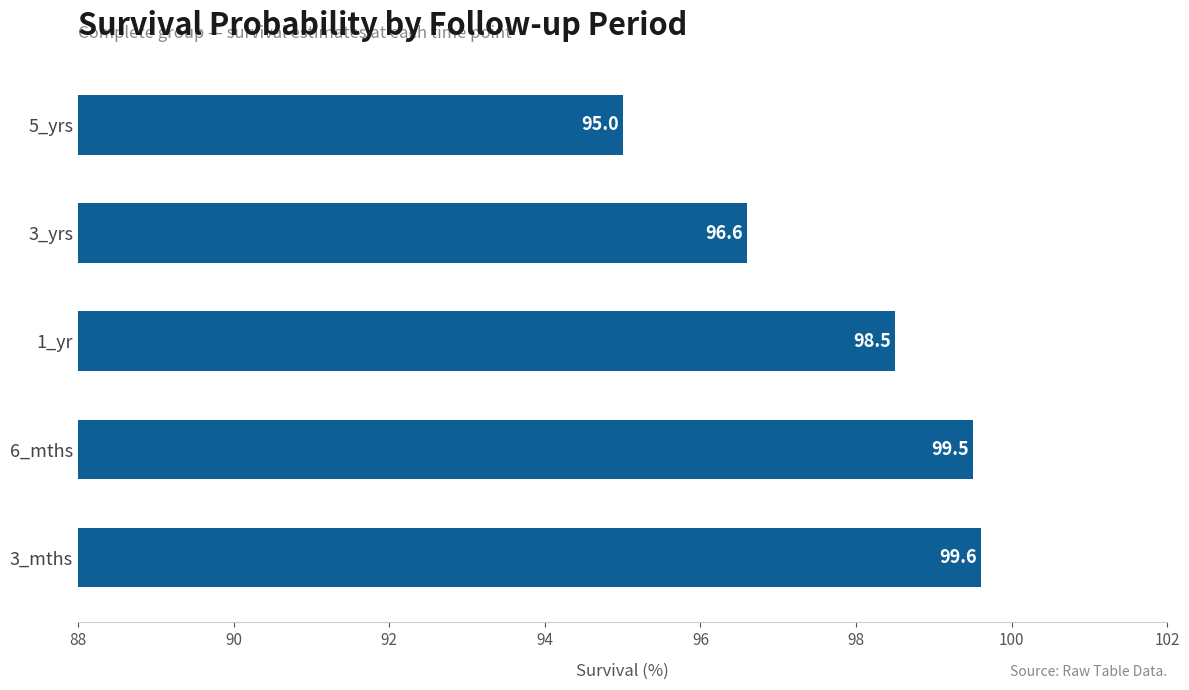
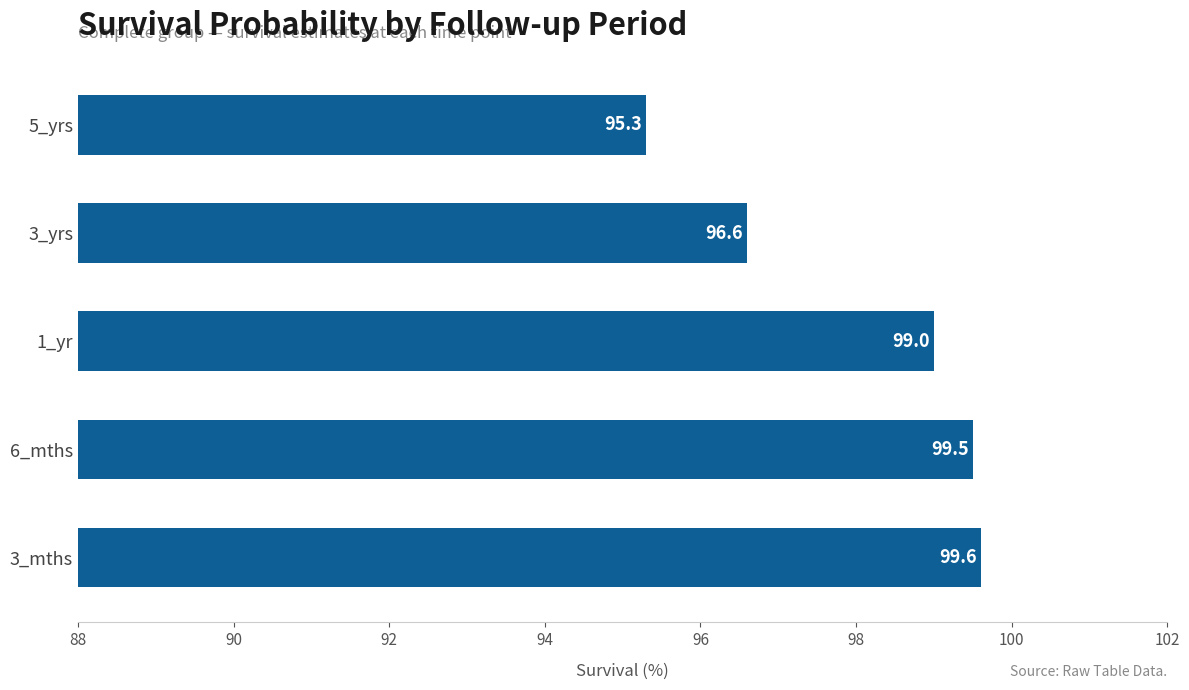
  {
-   "5_yrs": 95.0,
+   "5_yrs": 95.3,
    "3_yrs": 96.6,
-   "1_yr": 98.5,
+   "1_yr": 99.0,
    "6_mths": 99.5,
    "3_mths": 99.6
  }
